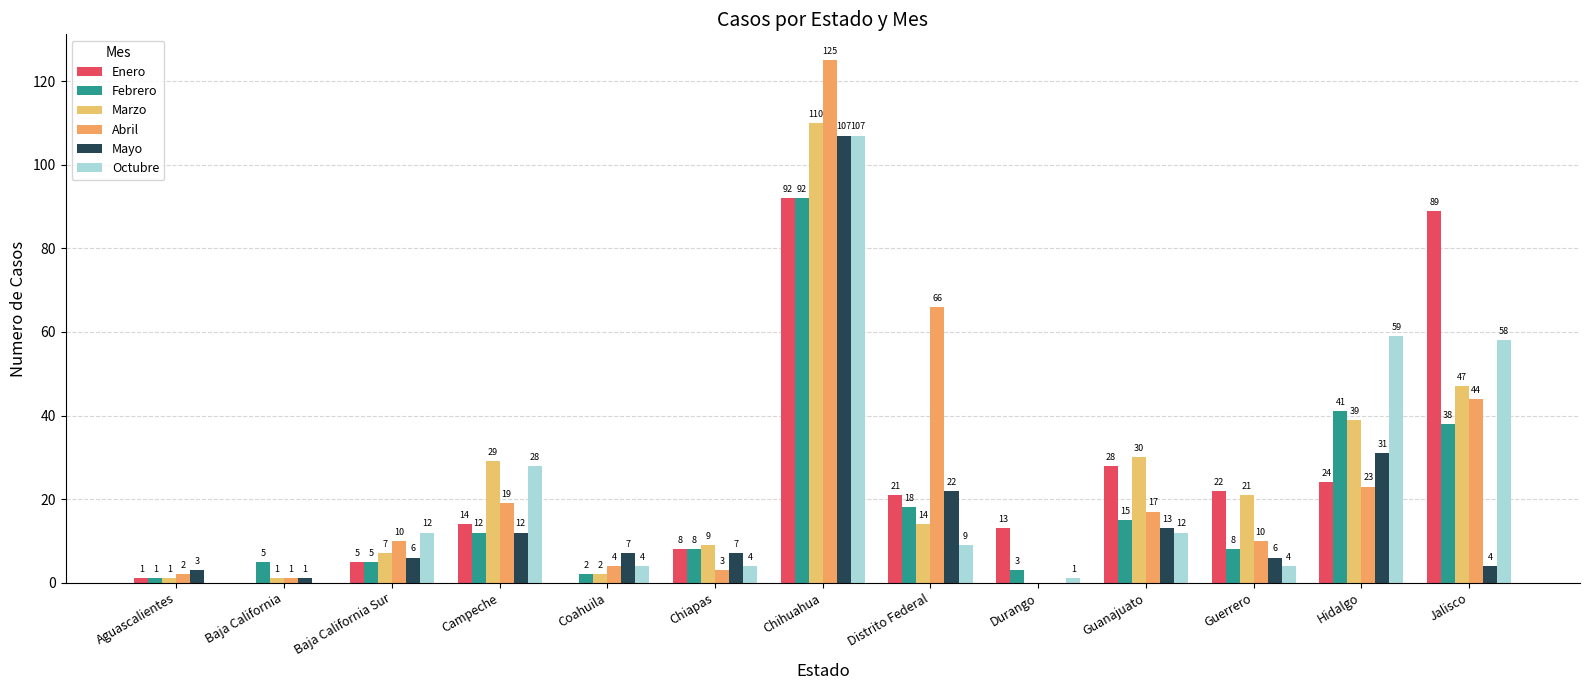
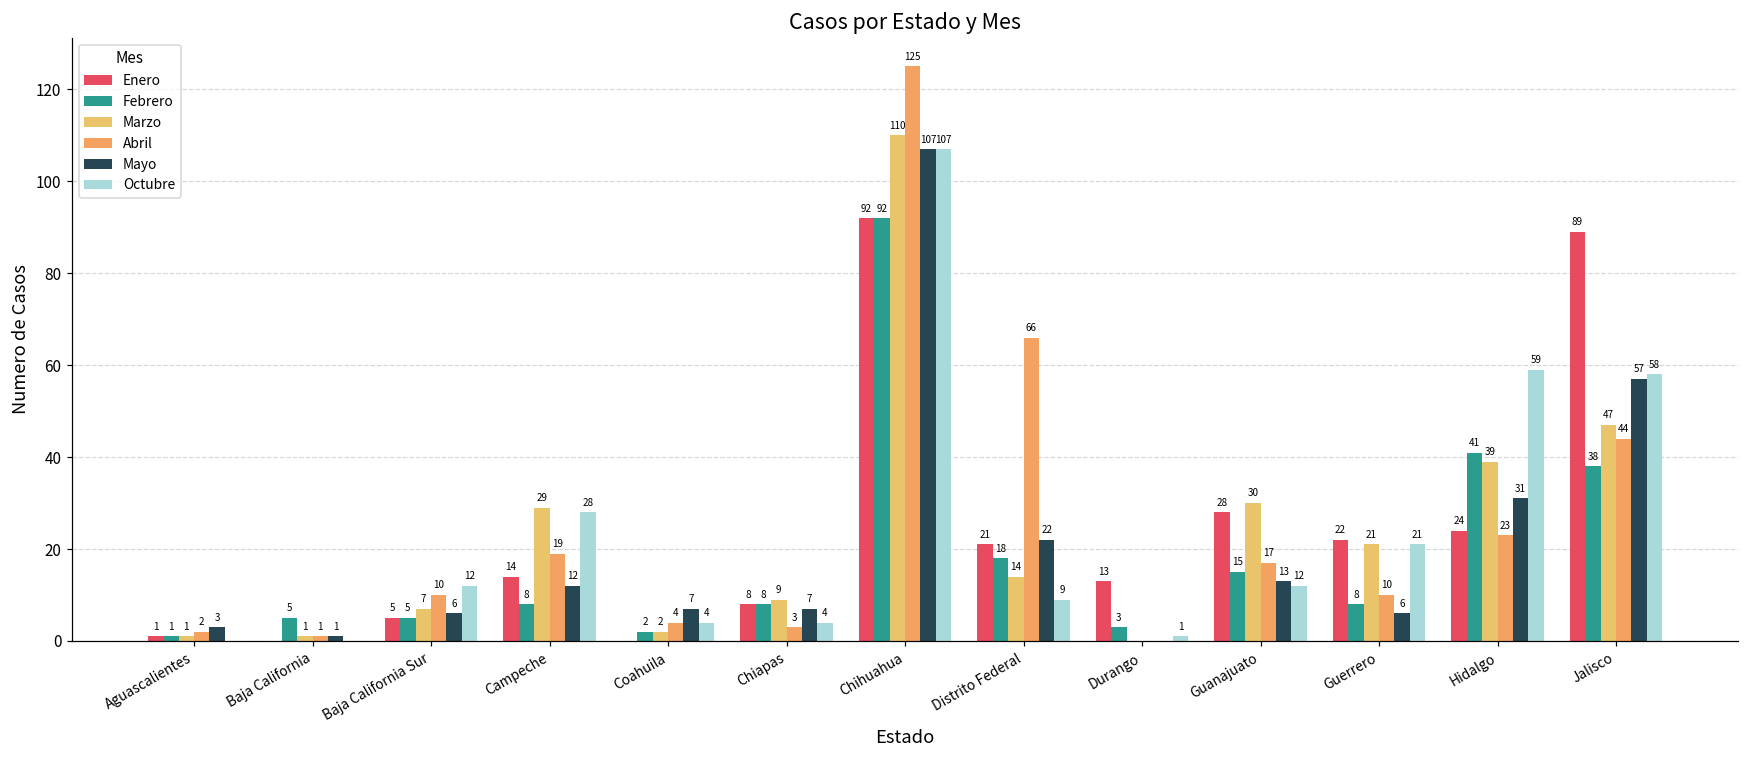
  {
    "Enero": {
      "Aguascalientes": 1,
      "Baja California Sur": 5,
      "Campeche": 14,
      "Chiapas": 8,
      "Chihuahua": 92,
      "Distrito Federal": 21,
      "Durango": 13,
      "Guanajuato": 28,
      "Guerrero": 22,
      "Hidalgo": 24,
      "Jalisco": 89
    },
    "Febrero": {
      "Aguascalientes": 1,
      "Baja California": 5,
      "Baja California Sur": 5,
-     "Campeche": 12,
+     "Campeche": 8,
      "Coahuila": 2,
      "Chiapas": 8,
      "Chihuahua": 92,
      "Distrito Federal": 18,
      "Durango": 3,
      "Guanajuato": 15,
      "Guerrero": 8,
      "Hidalgo": 41,
      "Jalisco": 38
    },
    "Mayo": {
      "Aguascalientes": 3,
      "Baja California": 1,
      "Baja California Sur": 6,
      "Campeche": 12,
      "Coahuila": 7,
      "Chiapas": 7,
      "Chihuahua": 107,
      "Distrito Federal": 22,
      "Guanajuato": 13,
      "Guerrero": 6,
      "Hidalgo": 31,
-     "Jalisco": 4
+     "Jalisco": 57
    },
    "Octubre": {
      "Baja California Sur": 12,
      "Campeche": 28,
      "Coahuila": 4,
      "Chiapas": 4,
      "Chihuahua": 107,
      "Distrito Federal": 9,
      "Durango": 1,
      "Guanajuato": 12,
-     "Guerrero": 4,
+     "Guerrero": 21,
      "Hidalgo": 59,
      "Jalisco": 58
    }
  }
